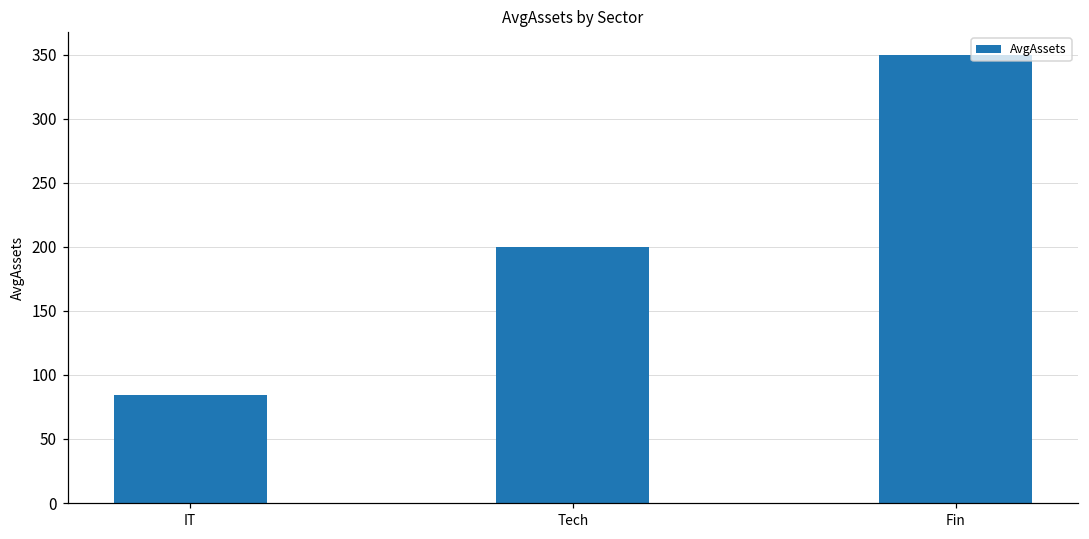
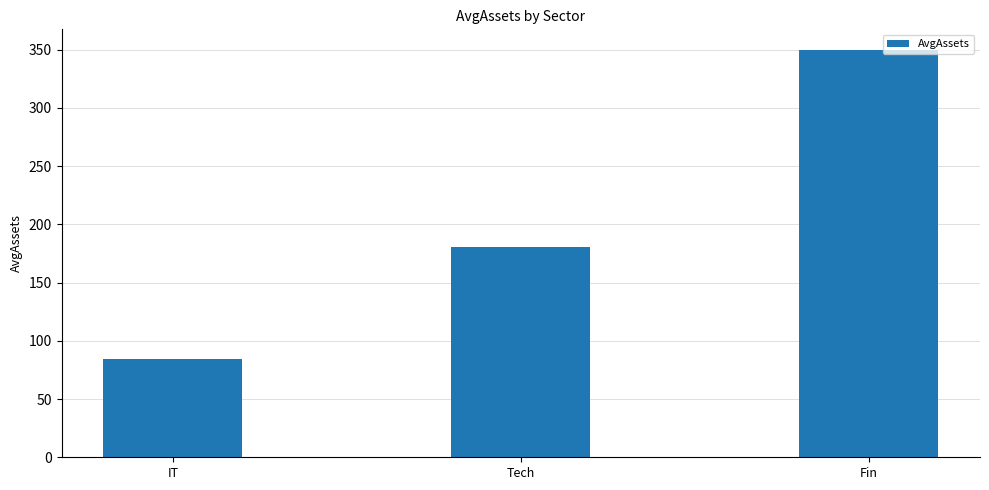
  {
    "IT": 84,
-   "Tech": 200,
+   "Tech": 180,
    "Fin": 350
  }
